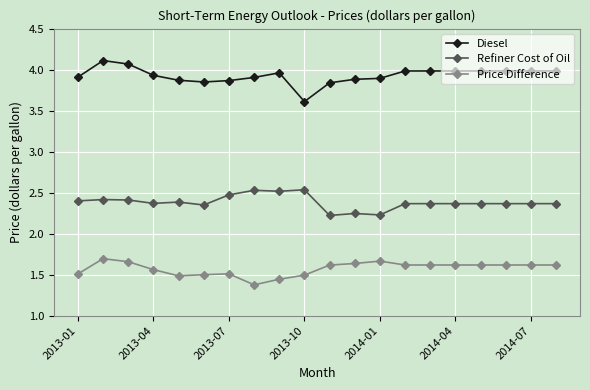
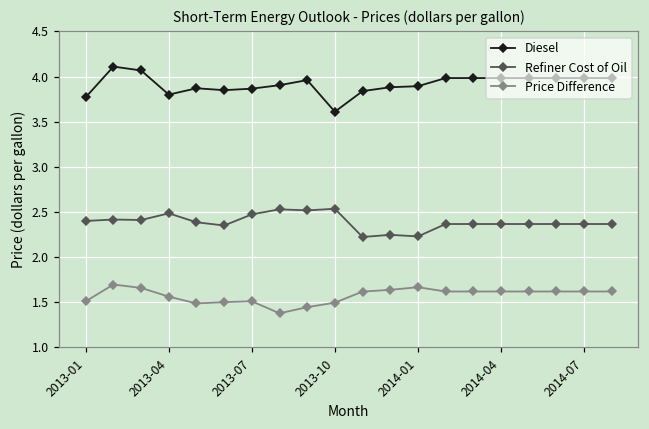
  {
    "Diesel": {
-     "2013-01": 3.9,
-     "2013-04": 3.9,
+     "2013-01": 3.8,
+     "2013-04": 3.8,
      "2013-07": 3.9,
      "2013-10": 3.6,
      "2014-01": 3.9
    },
    "Refiner Cost of Oil": {
      "2013-01": 2.4,
-     "2013-04": 2.4,
+     "2013-04": 2.5,
      "2013-07": 2.5,
      "2013-10": 2.5,
      "2014-01": 2.2,
      "2014-04": 2.4,
      "2014-07": 2.4
    },
    "Price Difference": {
      "2013-01": 1.5,
      "2013-04": 1.6,
      "2013-07": 1.5,
      "2013-10": 1.5,
      "2014-01": 1.7,
      "2014-04": 1.6,
      "2014-07": 1.6
    }
  }
